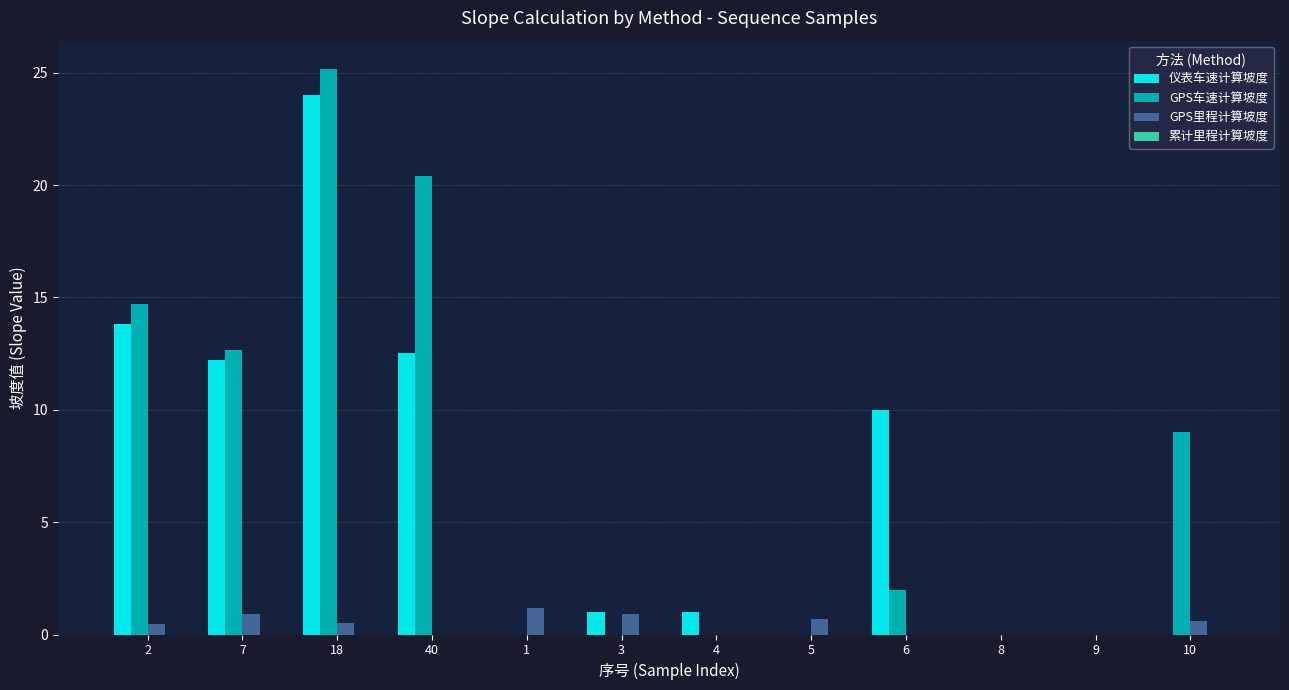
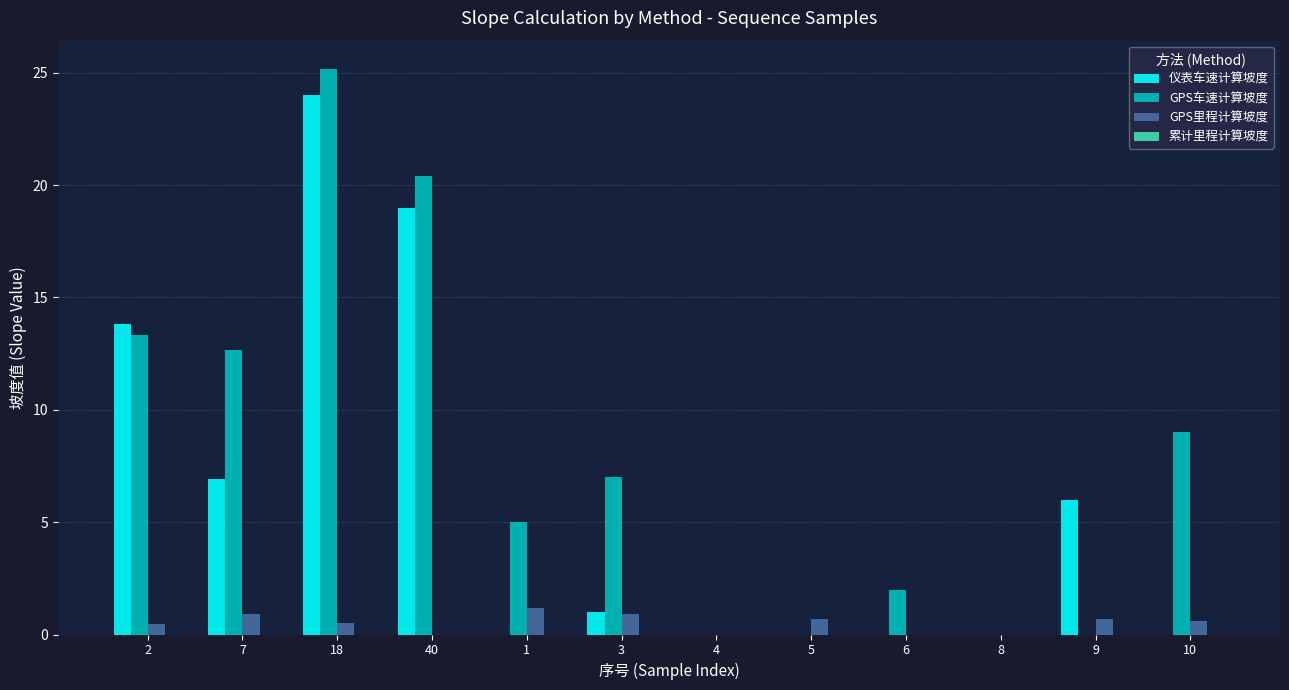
  {
    "仪表车速计算坡度": {
      "2": 13.8,
-     "7": 12.2,
+     "7": 6.9,
      "18": 24.0,
-     "40": 12.5,
+     "40": 19.0,
      "1": 0.0,
      "3": 1.0,
-     "4": 1,
+     "4": 0,
      "5": 0.0,
-     "6": 10,
+     "6": 0,
      "8": 0.0,
-     "9": 0,
+     "9": 6,
      "10": 0.0
    },
    "GPS车速计算坡度": {
-     "2": 14.7,
+     "2": 13.3,
      "7": 12.7,
      "18": 25.2,
      "40": 20.4,
-     "1": 0,
-     "3": 0,
+     "1": 5,
+     "3": 7,
      "4": 0.0,
      "5": 0.0,
      "6": 2.0,
      "8": 0.0,
      "9": 0.0,
      "10": 9.0
    },
    "GPS里程计算坡度": {
      "2": 0.5,
      "7": 0.9,
      "18": 0.5,
      "40": 0.0,
      "1": 1.2,
      "3": 0.9,
      "4": 0.0,
      "5": 0.7,
      "6": 0.0,
      "8": 0.0,
-     "9": 0.0,
+     "9": 0.7,
      "10": 0.6
    },
    "累计里程计算坡度": {
      "2": 0.0,
      "7": 0.0,
      "18": 0.0,
      "40": 0.0,
      "1": 0.0,
      "3": 0.0,
      "4": 0.0,
      "5": 0.0,
      "6": 0.0,
      "8": 0.0,
      "9": 0.0,
      "10": 0.0
    }
  }
